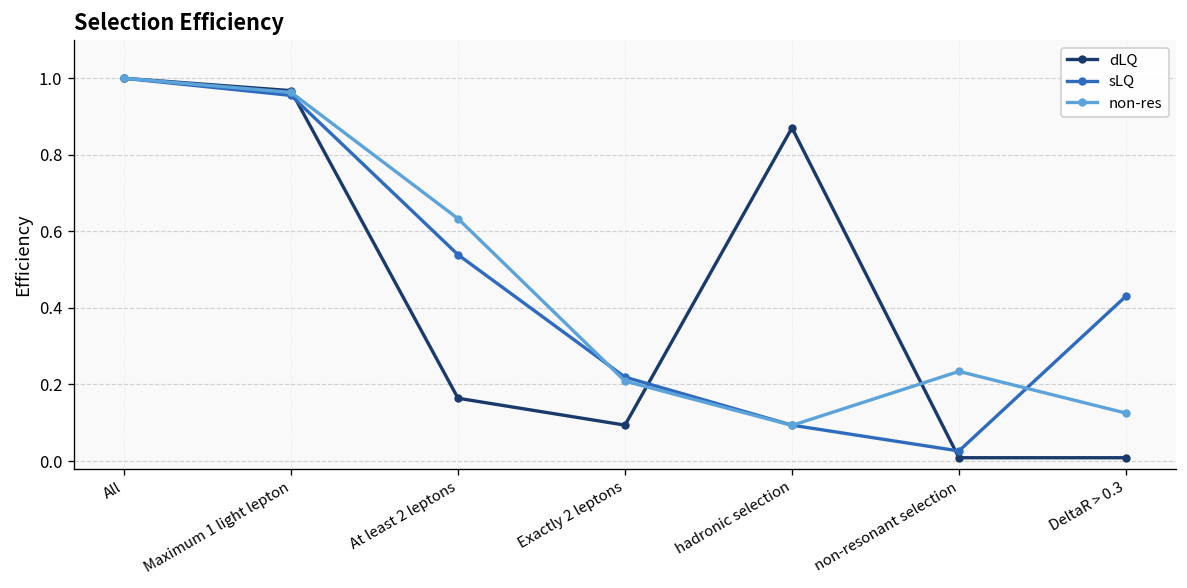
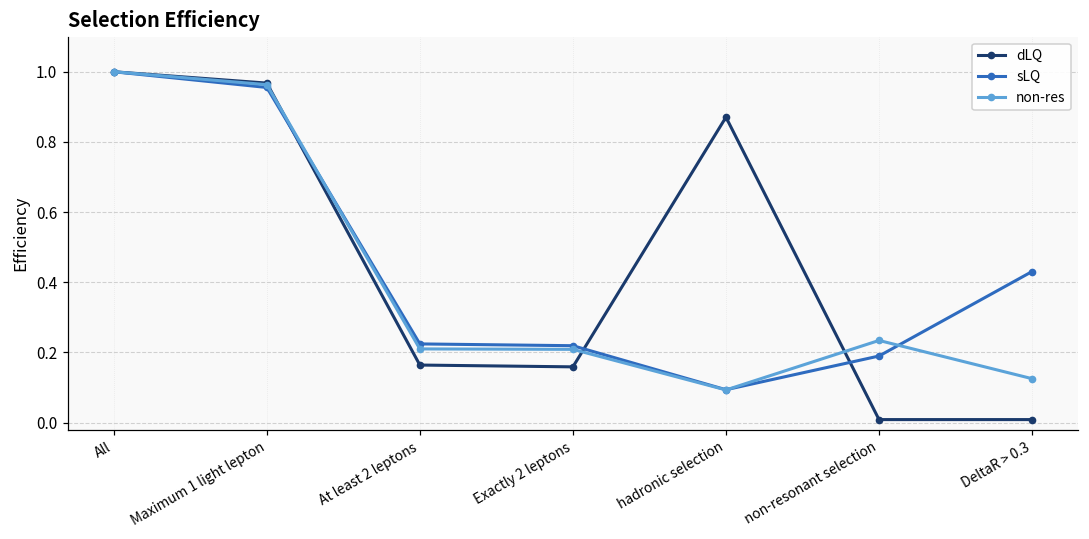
  {
    "dLQ": {
      "At least 2 leptons": 0.16,
-     "Exactly 2 leptons": 0.09,
+     "Exactly 2 leptons": 0.16,
      "hadronic selection": 0.87,
      "non-resonant selection": 0.01,
      "DeltaR > 0.3": 0.01
    },
    "sLQ": {
-     "At least 2 leptons": 0.54,
+     "At least 2 leptons": 0.22,
      "Exactly 2 leptons": 0.22,
-     "non-resonant selection": 0.03,
+     "non-resonant selection": 0.19,
      "DeltaR > 0.3": 0.43
    },
    "non-res": {
-     "At least 2 leptons": 0.63,
+     "At least 2 leptons": 0.21,
      "Exactly 2 leptons": 0.21,
      "non-resonant selection": 0.23,
      "DeltaR > 0.3": 0.13
    }
  }
